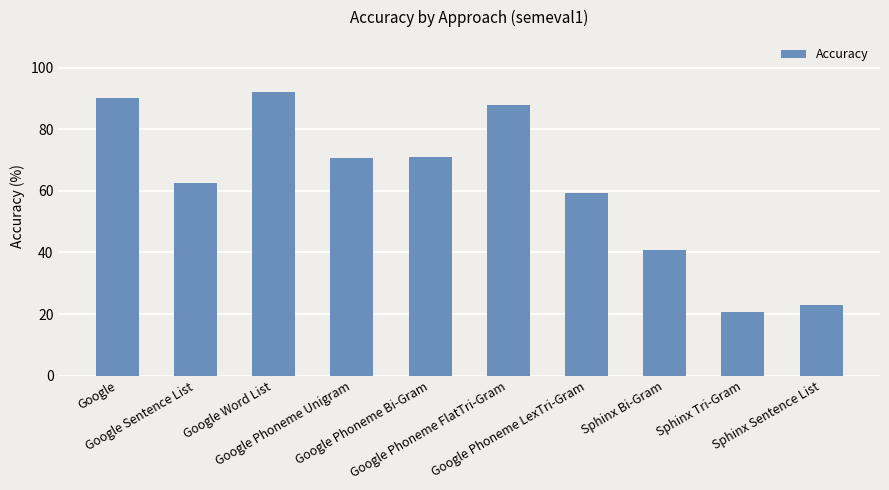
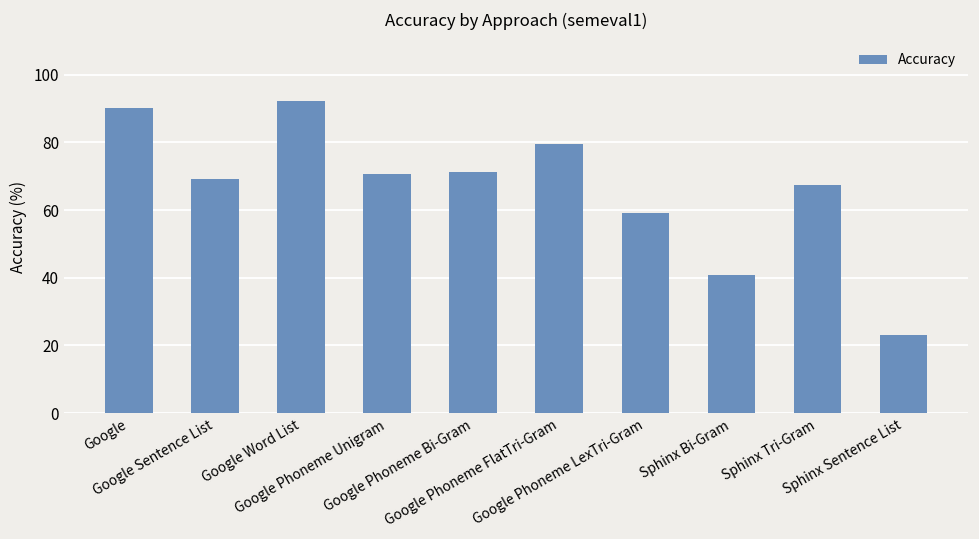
  {
    "Google": 90,
-   "Google Sentence List": 62,
+   "Google Sentence List": 69,
    "Google Word List": 92,
    "Google Phoneme Unigram": 71,
    "Google Phoneme Bi-Gram": 71,
-   "Google Phoneme FlatTri-Gram": 88,
+   "Google Phoneme FlatTri-Gram": 79,
    "Google Phoneme LexTri-Gram": 59,
    "Sphinx Bi-Gram": 41,
-   "Sphinx Tri-Gram": 21,
+   "Sphinx Tri-Gram": 67,
    "Sphinx Sentence List": 23
  }
